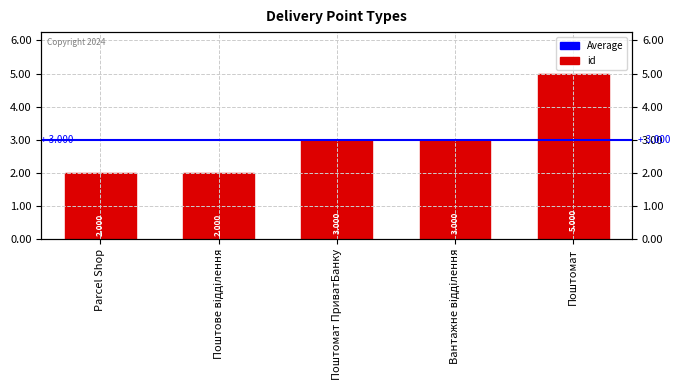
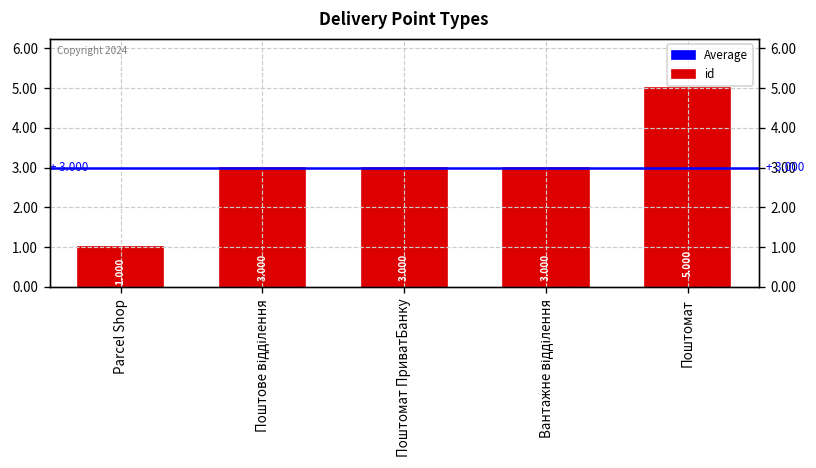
  {
-   "Parcel Shop": 2.000,
-   "Поштове відділення": 2.000,
+   "Parcel Shop": 1.000,
+   "Поштове відділення": 3.000,
    "Поштомат ПриватБанку": 3.000,
    "Вантажне відділення": 3.000,
    "Поштомат": 5.000
  }
